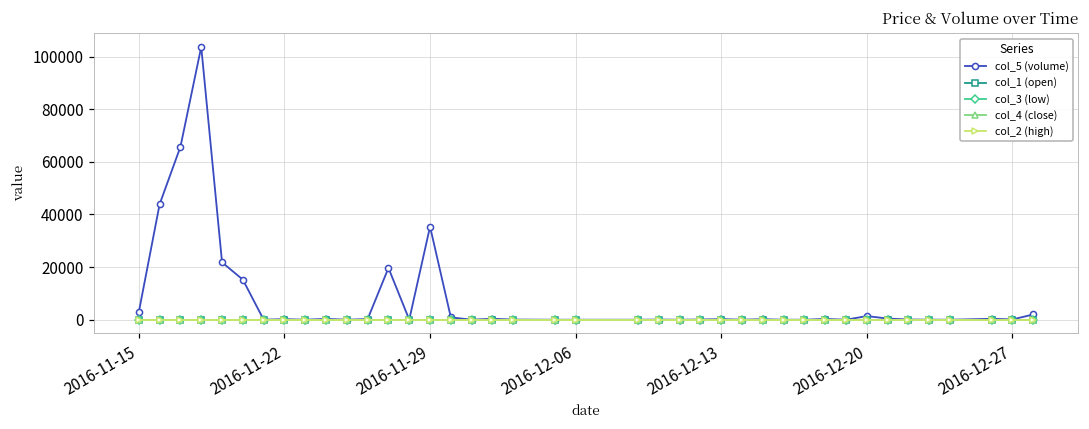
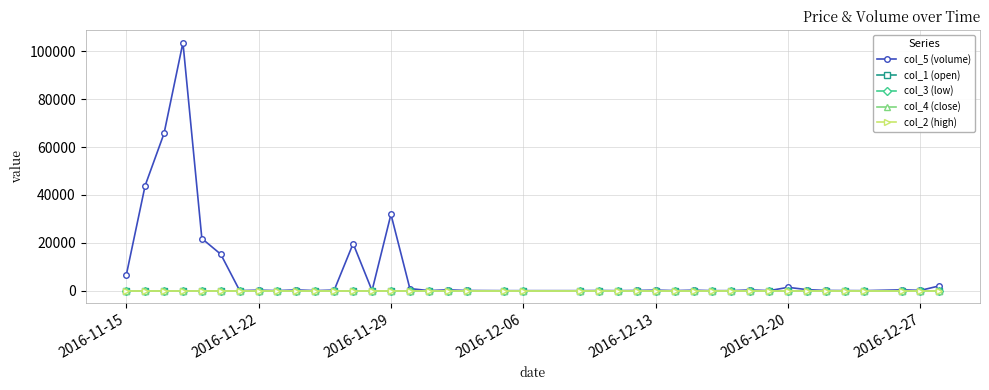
  {
    "col_5 (volume)": {
-     "2016-11-15": 3000,
-     "2016-11-29": 35000,
+     "2016-11-15": 6000,
+     "2016-11-29": 32000,
      "2016-12-20": 1000
    },
    "col_2 (high)": {
      "2016-11-15": 0,
      "2016-11-29": 0,
      "2016-12-20": 0
    }
  }
